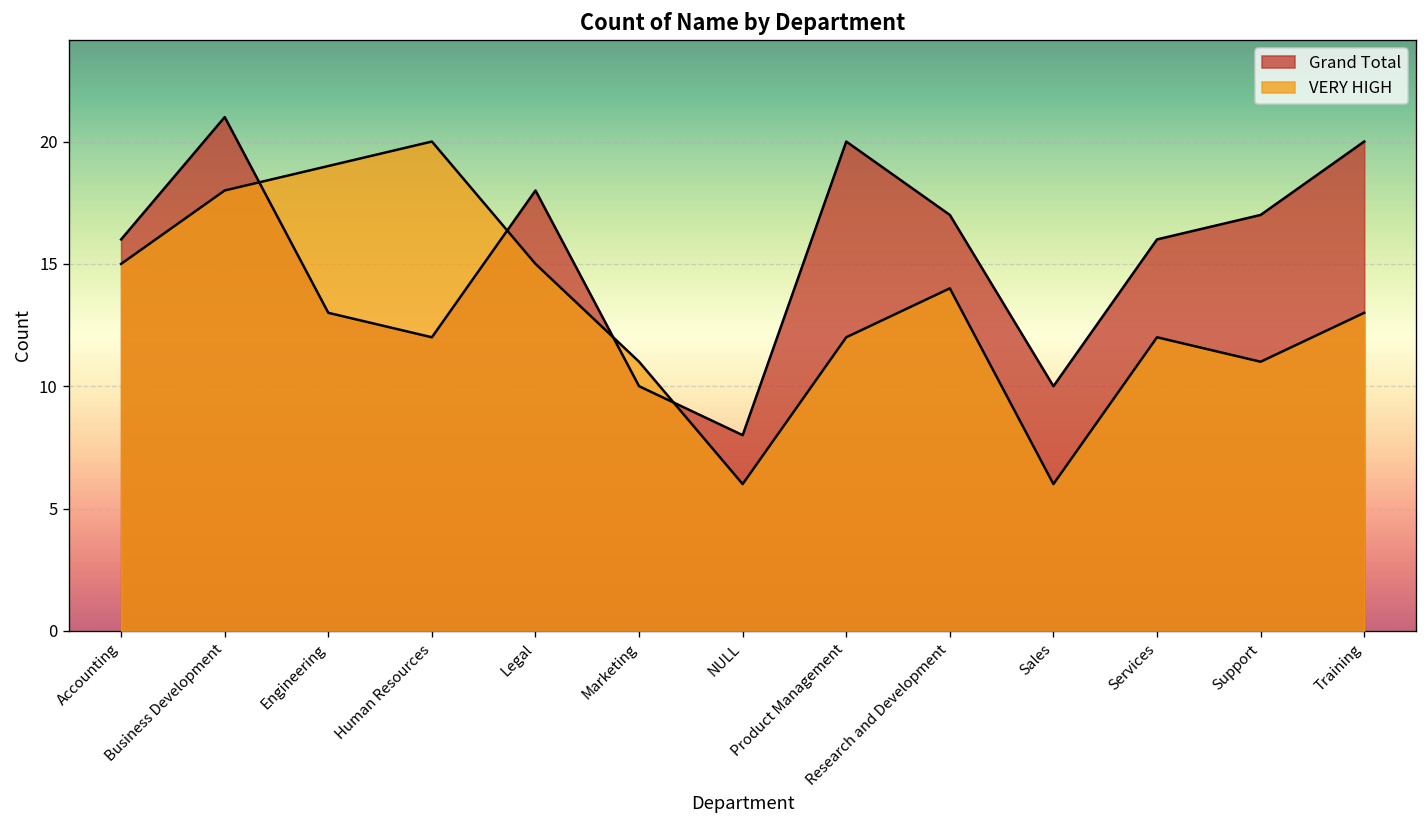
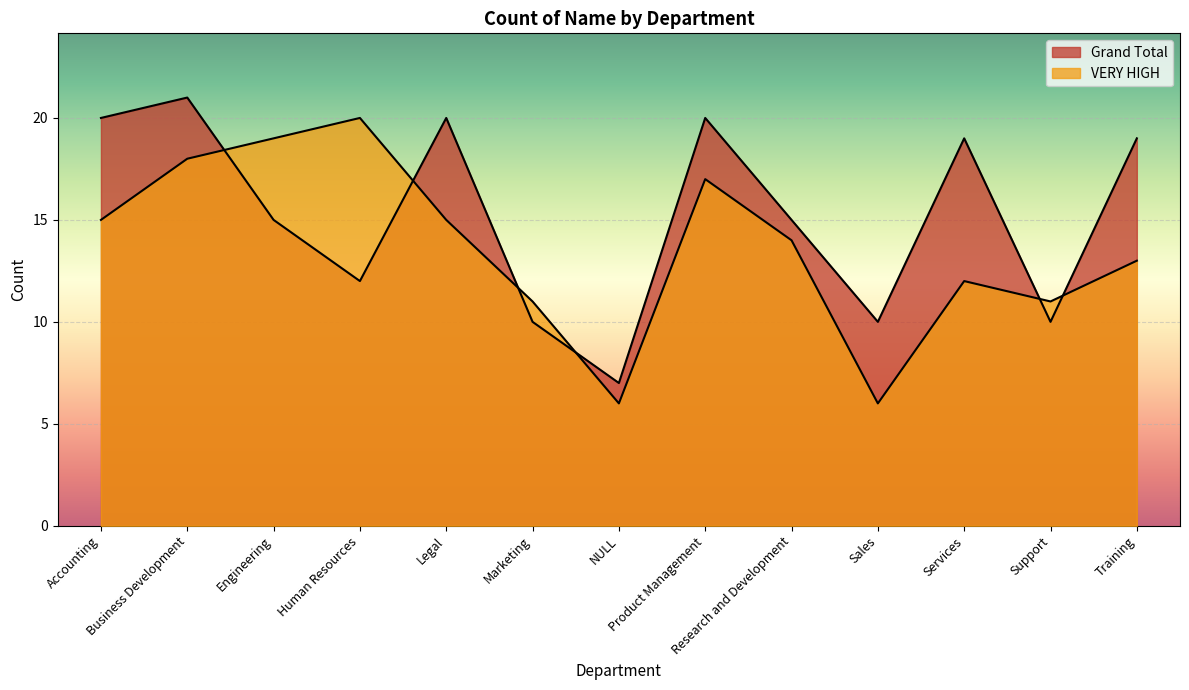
  {
    "Grand Total": {
-     "Accounting": 16,
+     "Accounting": 20,
      "Business Development": 21,
-     "Engineering": 13,
+     "Engineering": 15,
      "Human Resources": 12,
-     "Legal": 18,
+     "Legal": 20,
      "Marketing": 10,
-     "NULL": 8,
+     "NULL": 7,
      "Product Management": 20,
-     "Research and Development": 17,
+     "Research and Development": 15,
      "Sales": 10,
-     "Services": 16,
-     "Support": 17,
-     "Training": 20
+     "Services": 19,
+     "Support": 10,
+     "Training": 19
    },
    "VERY HIGH": {
      "Accounting": 15,
      "Business Development": 18,
      "Engineering": 19,
      "Human Resources": 20,
      "Legal": 15,
      "Marketing": 11,
      "NULL": 6,
-     "Product Management": 12,
+     "Product Management": 17,
      "Research and Development": 14,
      "Sales": 6,
      "Services": 12,
      "Support": 11,
      "Training": 13
    }
  }
